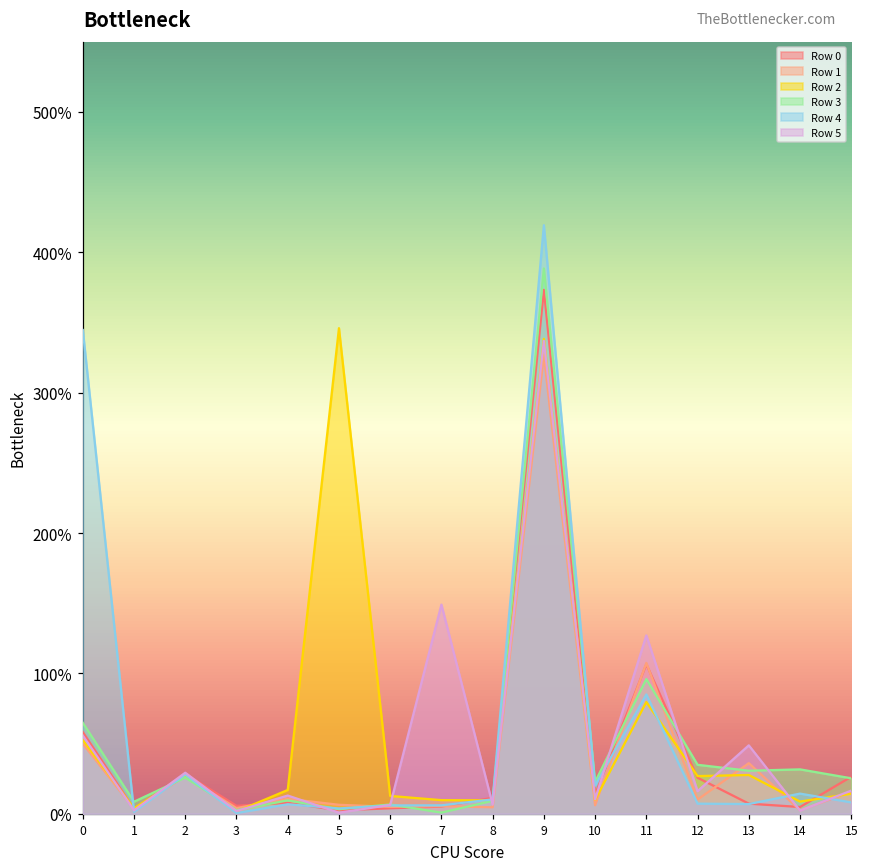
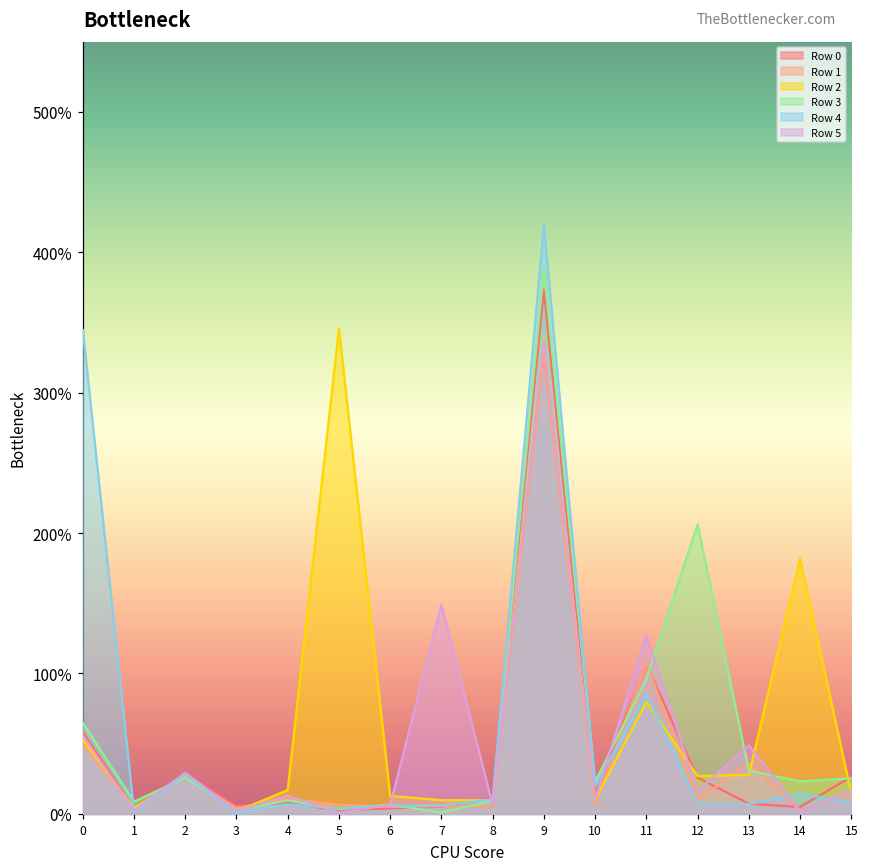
  {
    "Row 2": {
      "0": "53%",
      "4": "17%",
      "5": "346%",
      "6": "13%",
      "7": "10%",
      "11": "80%",
      "13": "28%",
-     "14": "9%"
+     "14": "182%"
    },
    "Row 3": {
      "0": "65%",
      "1": "9%",
      "7": "1%",
      "9": "388%",
      "10": "23%",
      "11": "96%",
-     "12": "35%",
+     "12": "206%",
      "13": "31%",
-     "14": "32%"
+     "14": "23%"
    },
    "Row 4": {
      "0": "345%",
      "9": "419%",
      "10": "20%",
      "11": "85%",
      "12": "7%",
      "14": "14%",
      "15": "8%"
    },
    "Row 5": {
      "0": "56%",
      "4": "13%",
      "7": "149%",
      "11": "127%",
      "12": "16%",
      "13": "49%"
    }
  }
